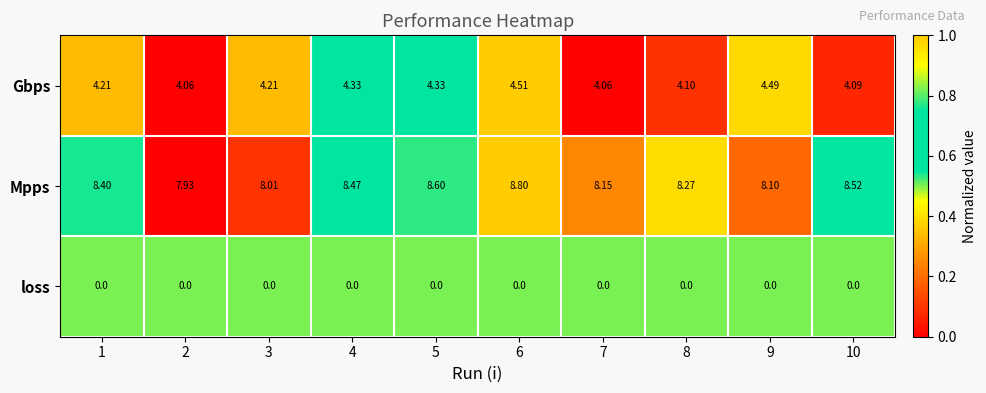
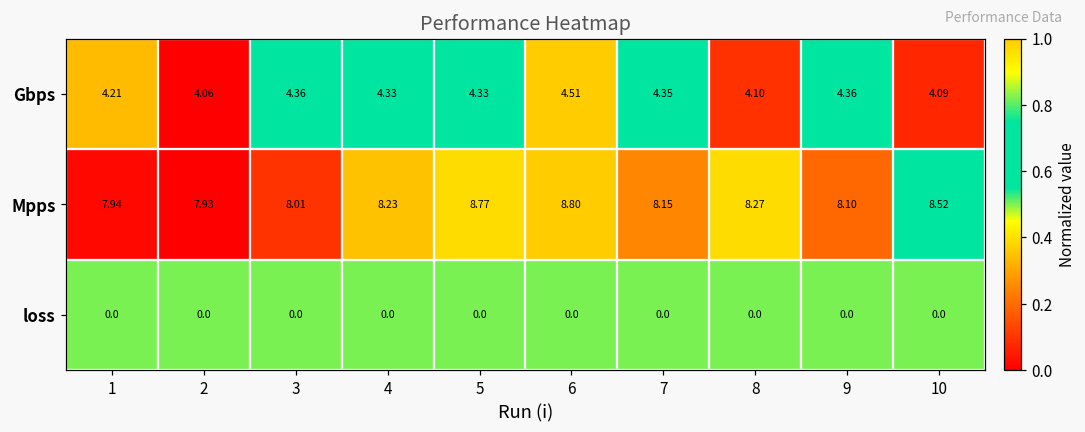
  {
    "Gbps": {
      "1": 4.21,
      "2": 4.06,
-     "3": 4.21,
+     "3": 4.36,
      "4": 4.33,
      "5": 4.33,
      "6": 4.51,
-     "7": 4.06,
+     "7": 4.35,
      "8": 4.10,
-     "9": 4.49,
+     "9": 4.36,
      "10": 4.09
    },
    "Mpps": {
-     "1": 8.40,
+     "1": 7.94,
      "2": 7.93,
      "3": 8.01,
-     "4": 8.47,
-     "5": 8.60,
+     "4": 8.23,
+     "5": 8.77,
      "6": 8.80,
      "7": 8.15,
      "8": 8.27,
      "9": 8.10,
      "10": 8.52
    },
    "loss": {
      "1": 0.0,
      "2": 0.0,
      "3": 0.0,
      "4": 0.0,
      "5": 0.0,
      "6": 0.0,
      "7": 0.0,
      "8": 0.0,
      "9": 0.0,
      "10": 0.0
    }
  }
